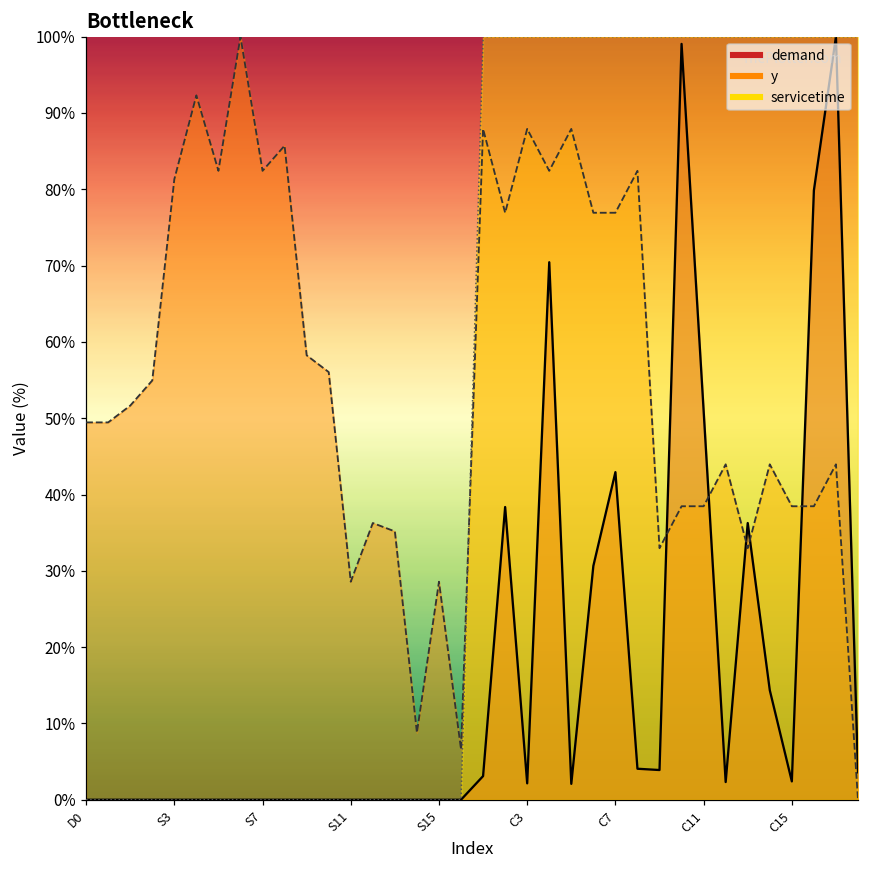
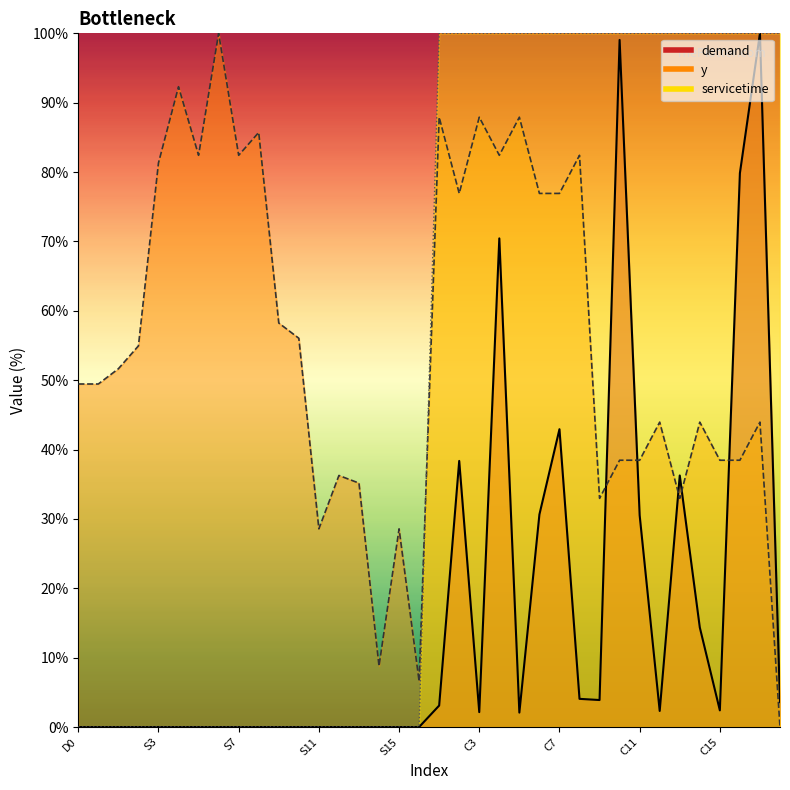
  {
    "demand": {
      "C3": "2%",
      "C7": "43%",
-     "C11": "51%",
+     "C11": "31%",
      "C15": "2%"
    }
  }
